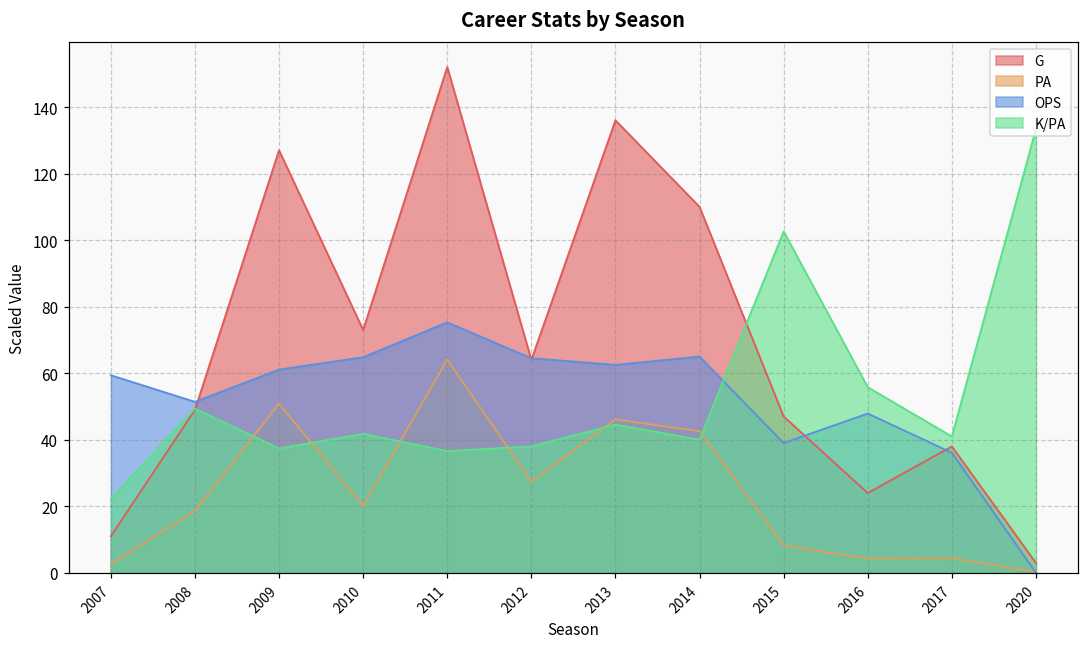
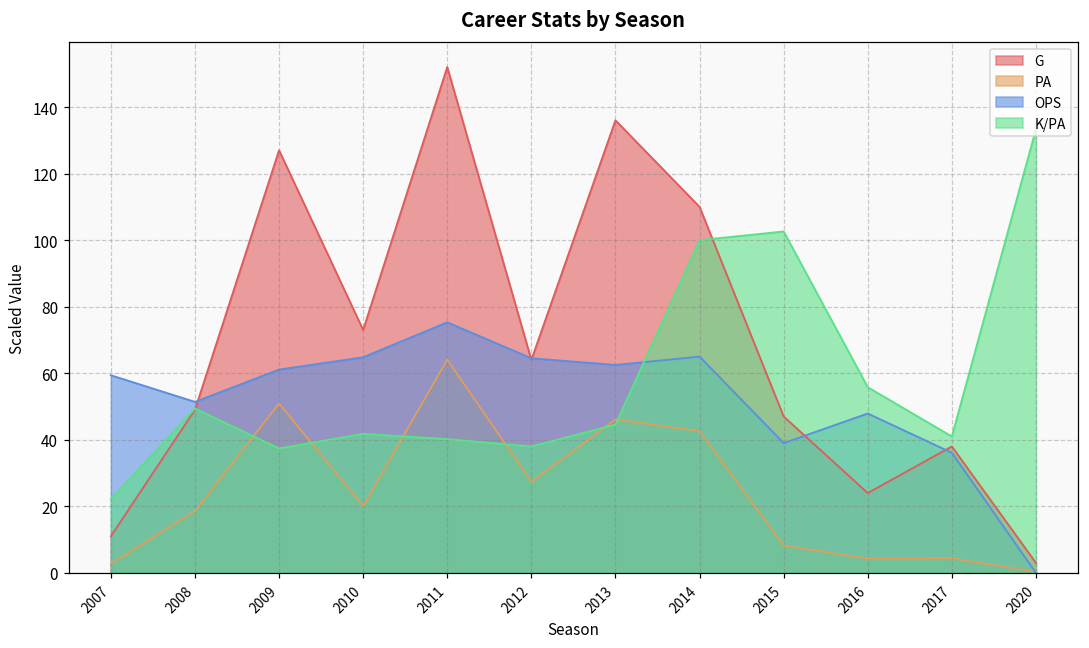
  {
    "OPS": {
      "2007": 59,
      "2008": 51,
      "2009": 61,
      "2010": 65,
      "2011": 75,
      "2013": 63,
      "2014": 65,
      "2015": 39,
      "2016": 48,
      "2017": 36
    },
    "K/PA": {
      "2007": 22,
      "2009": 37,
      "2010": 42,
-     "2011": 37,
+     "2011": 40,
      "2012": 38,
      "2013": 45,
-     "2014": 40,
+     "2014": 100,
      "2015": 103,
      "2016": 56,
      "2017": 41
    }
  }
